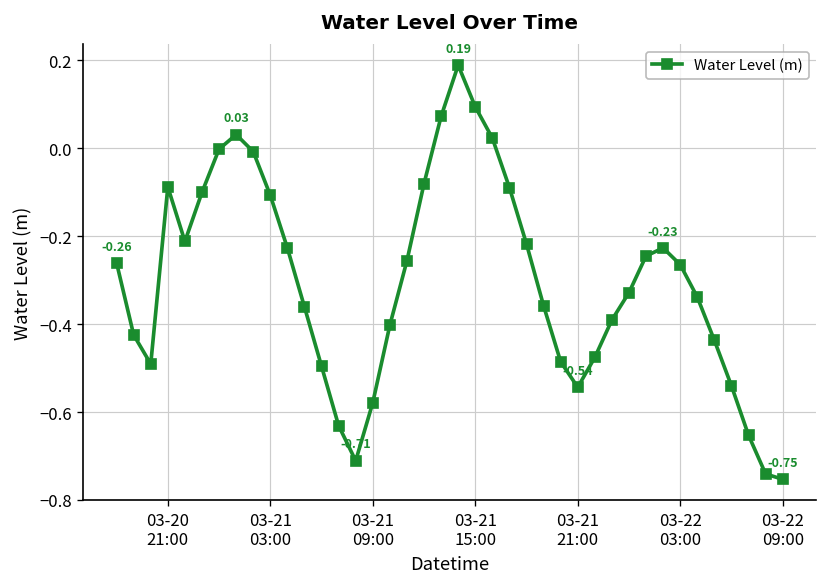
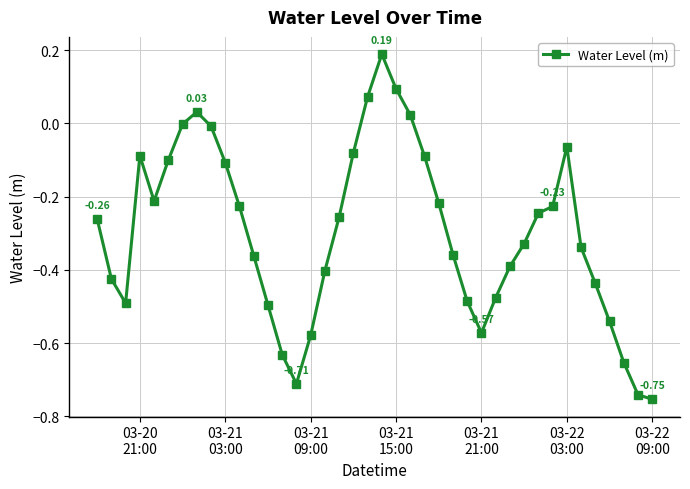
  {
-   "03-21 21:00": -0.54,
-   "03-22 03:00": -0.26,
+   "03-21 21:00": -0.57,
+   "03-22 03:00": -0.06,
    "03-22 09:00": -0.75
  }
